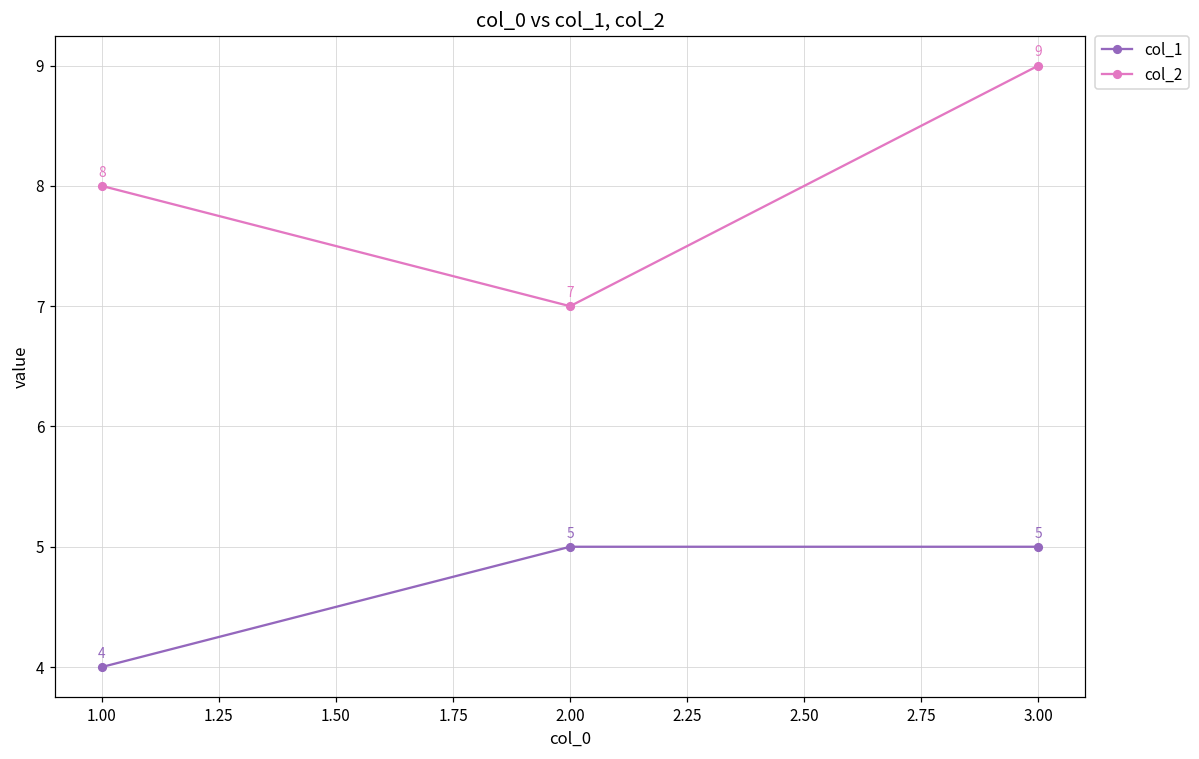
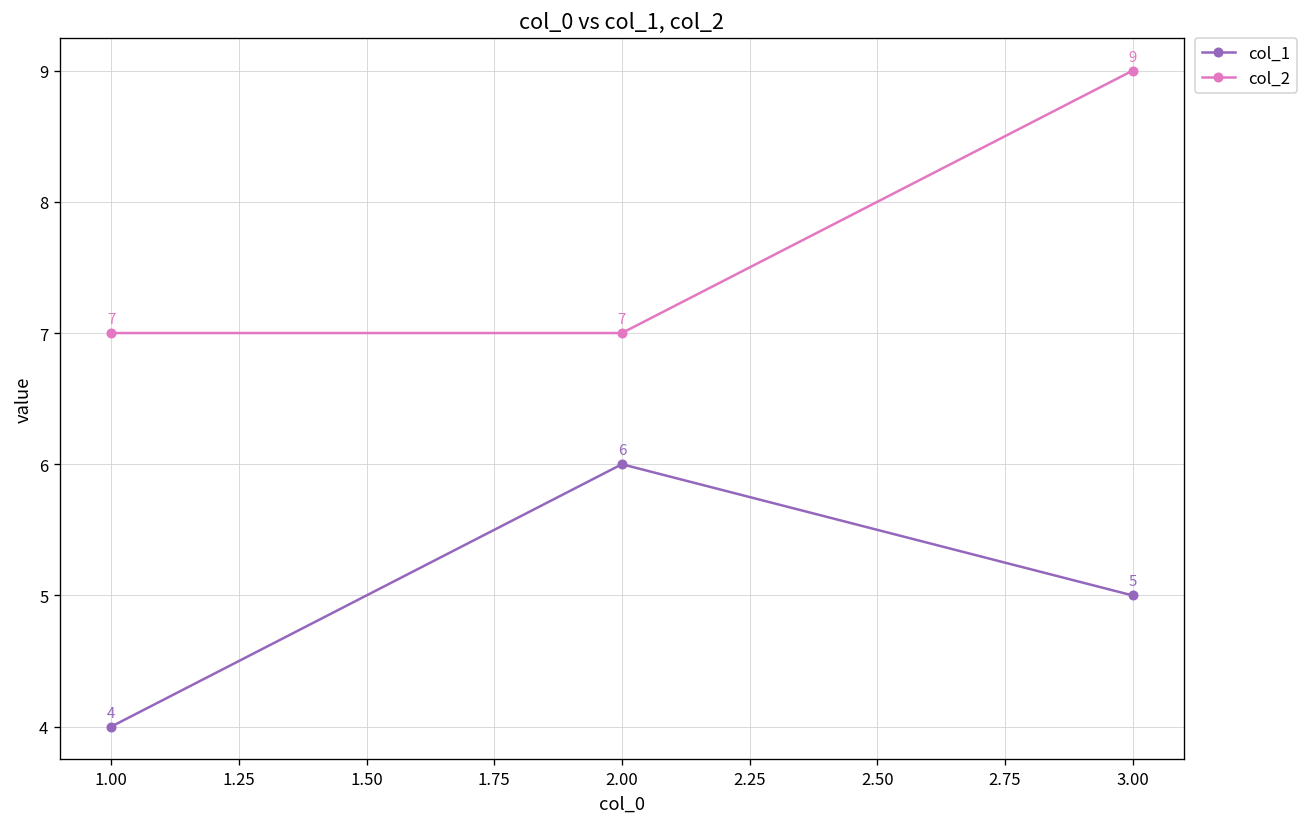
  {
    "col_1": {
      "1.00": 4,
-     "2.00": 5,
+     "2.00": 6,
      "3.00": 5
    },
    "col_2": {
-     "1.00": 8,
+     "1.00": 7,
      "2.00": 7,
      "3.00": 9
    }
  }
